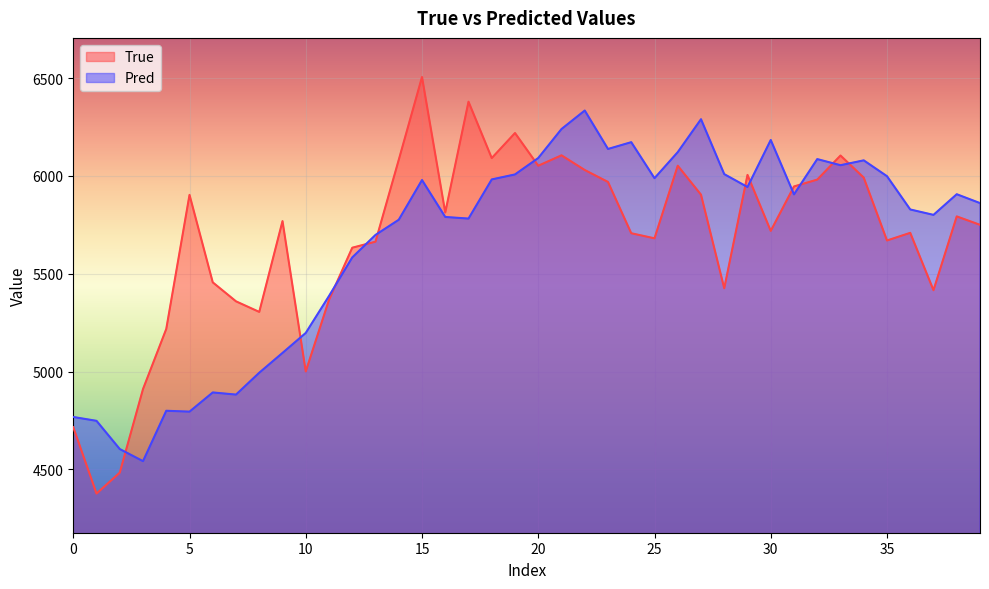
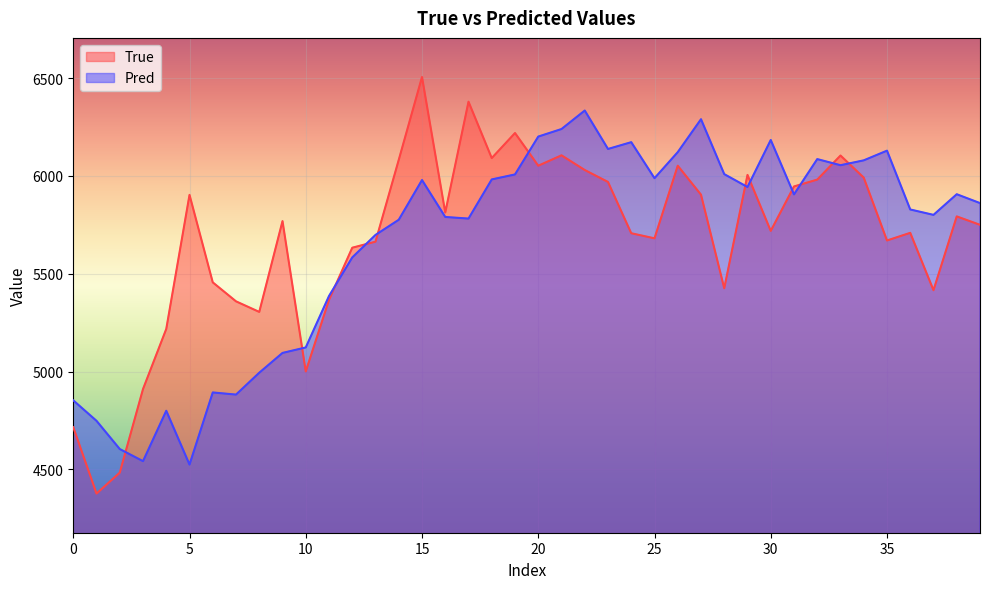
  {
    "True": {
      "0": 4720,
      "5": 5900,
      "10": 5000,
      "15": 6510,
      "20": 6050,
      "25": 5680,
      "30": 5720,
      "35": 5670
    },
    "Pred": {
-     "0": 4770,
-     "5": 4800,
-     "10": 5200,
+     "0": 4850,
+     "5": 4530,
+     "10": 5120,
      "15": 5980,
-     "20": 6090,
+     "20": 6200,
      "25": 5990,
      "30": 6180,
-     "35": 6000
+     "35": 6130
    }
  }
